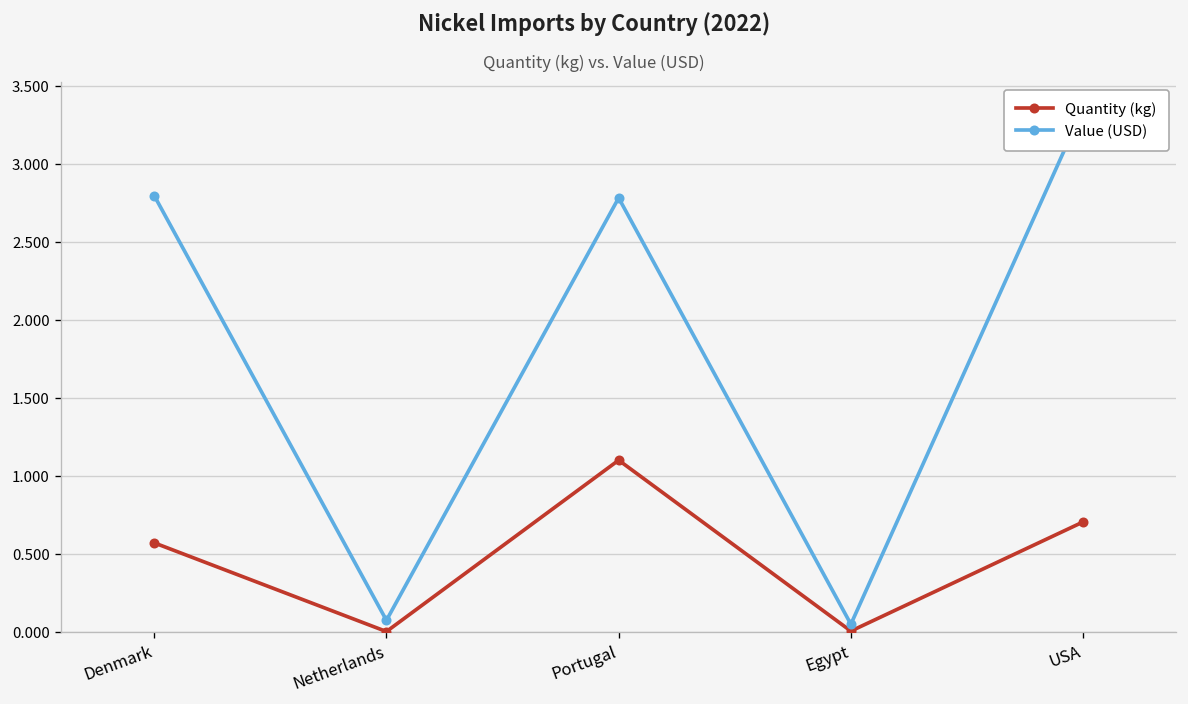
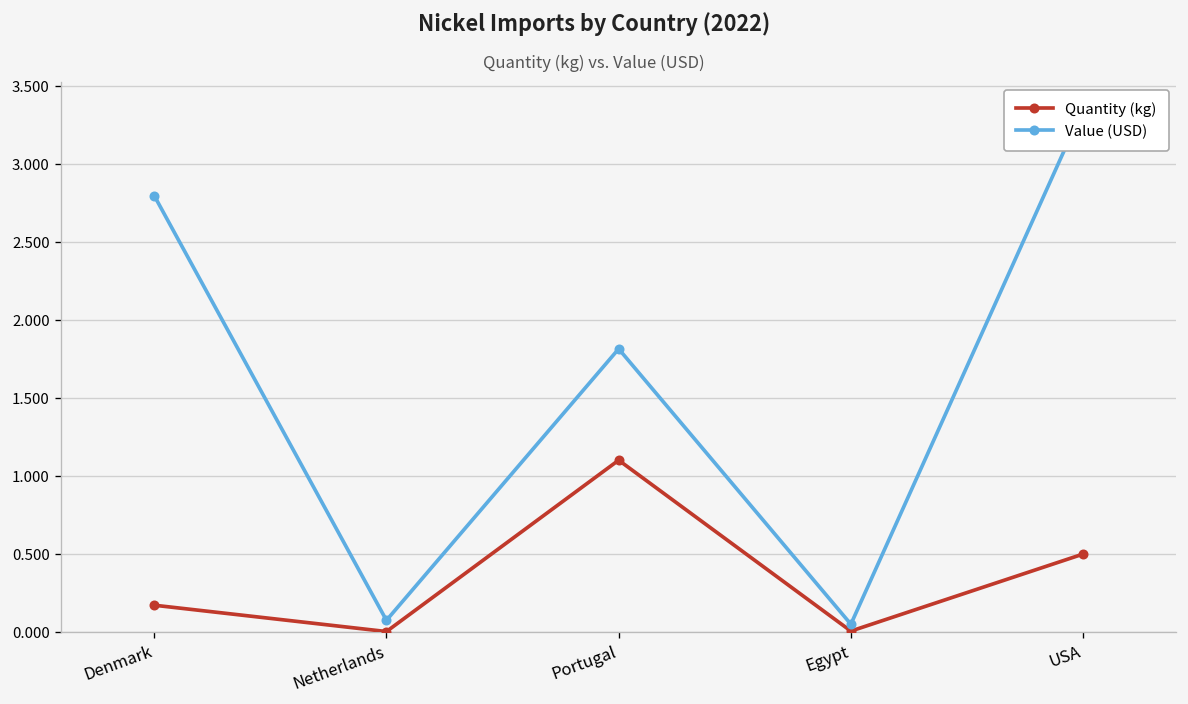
  {
    "Quantity (kg)": {
-     "Denmark": 0.57,
+     "Denmark": 0.17,
      "Netherlands": 0.00,
      "Portugal": 1.10,
      "Egypt": 0.00,
-     "USA": 0.70
+     "USA": 0.50
    },
    "Value (USD)": {
      "Denmark": 2.80,
      "Netherlands": 0.07,
-     "Portugal": 2.78,
+     "Portugal": 1.81,
      "Egypt": 0.05
    }
  }
